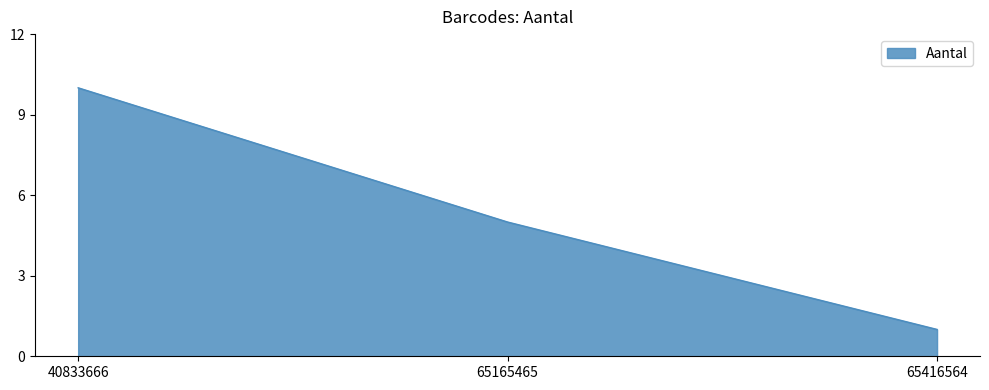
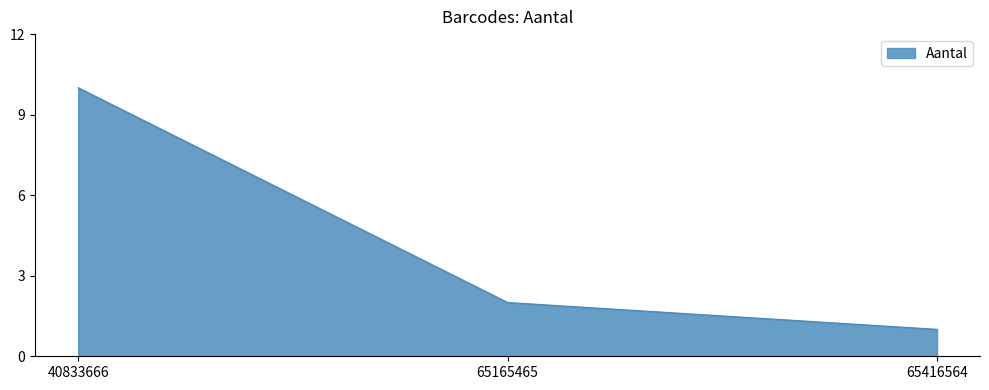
  {
    "40833666": 10,
-   "65165465": 5,
+   "65165465": 2,
    "65416564": 1
  }
